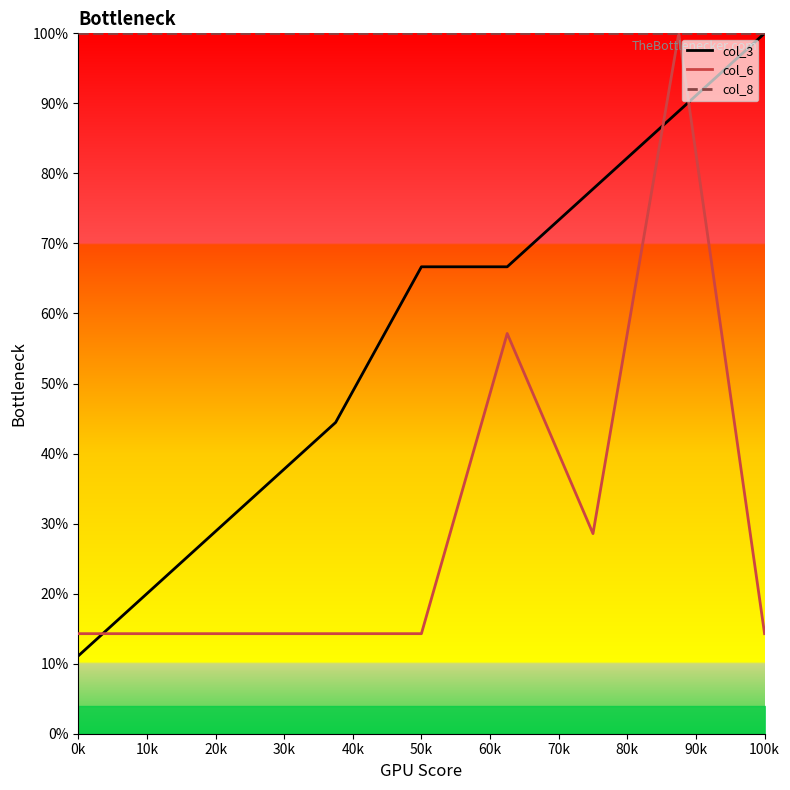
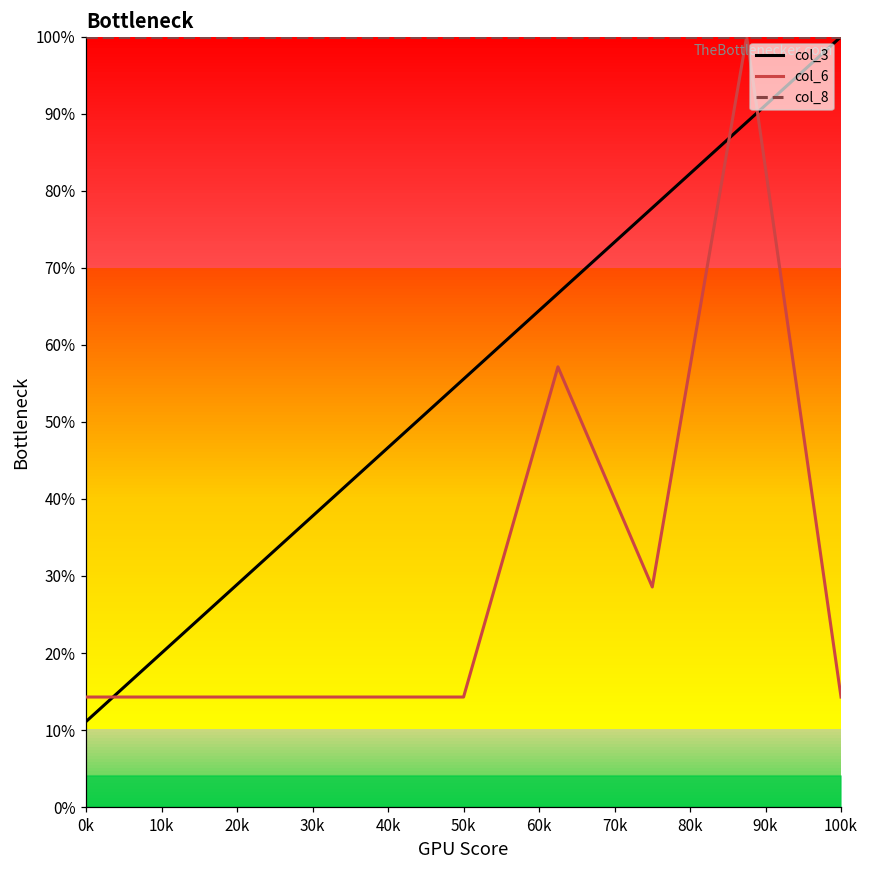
  {
    "col_3": {
      "0k": "11%",
-     "50k": "67%"
+     "50k": "56%"
    },
    "col_6": {
      "0k": "14%",
      "50k": "14%",
      "100k": "14%"
    },
    "col_8": {
      "0k": "100%",
      "50k": "100%"
    }
  }
